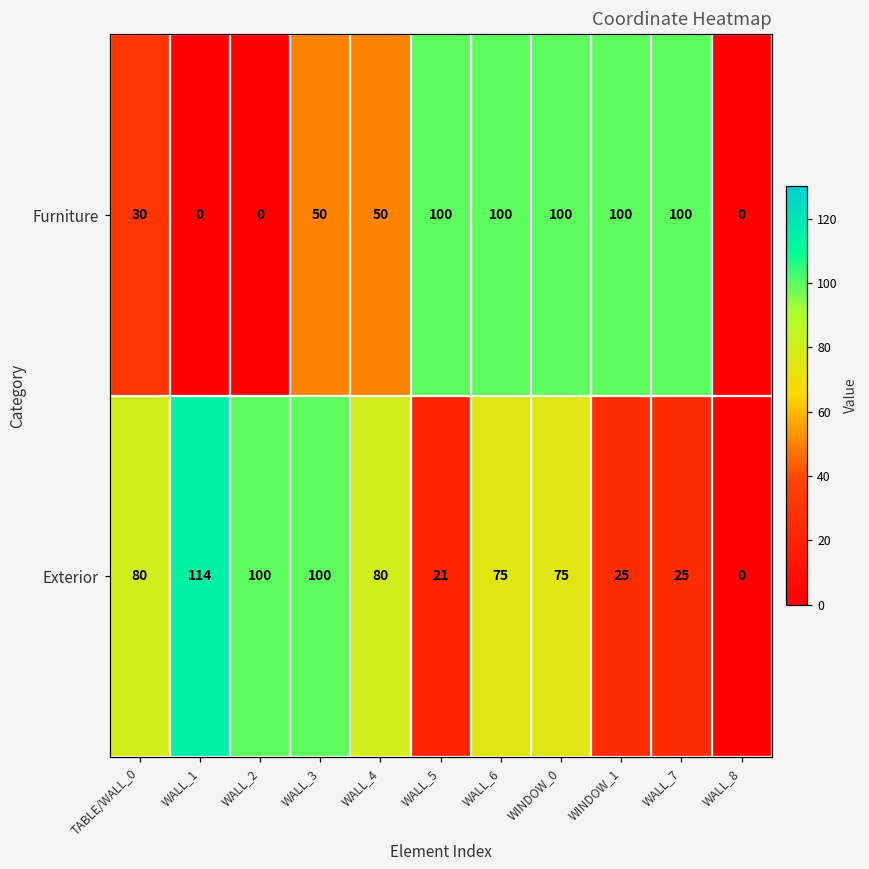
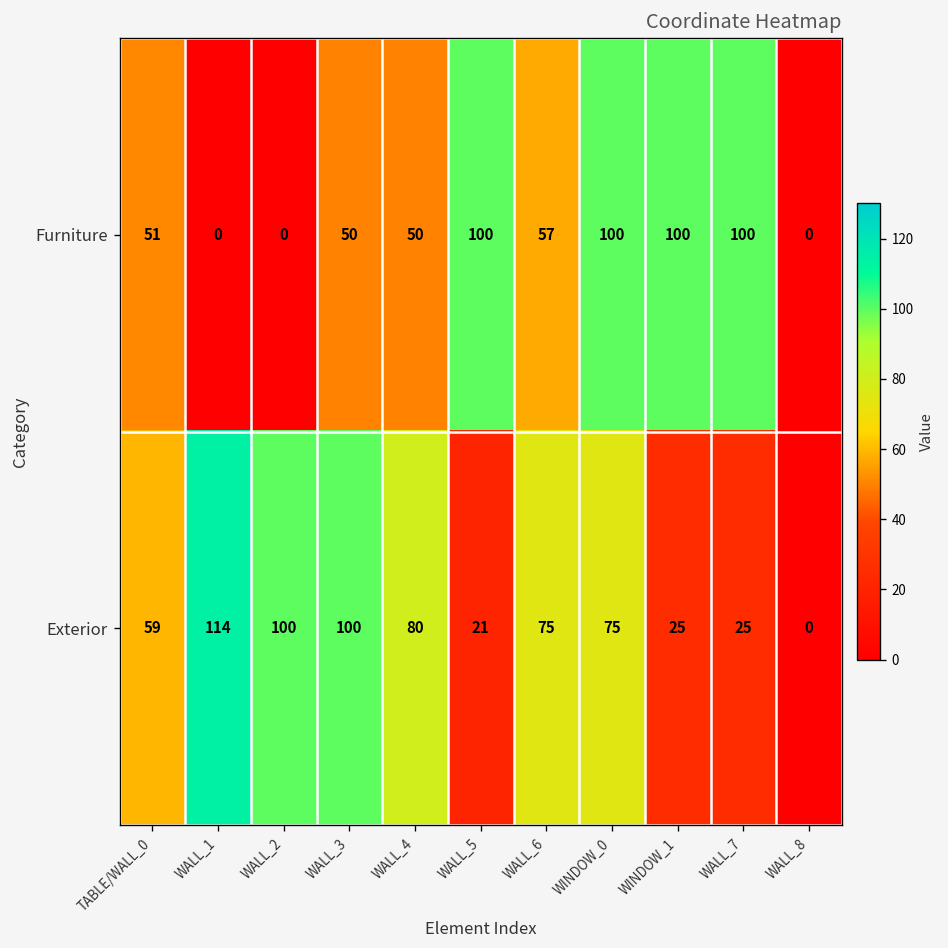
  {
    "Furniture": {
-     "TABLE/WALL_0": 30,
+     "TABLE/WALL_0": 51,
      "WALL_1": 0,
      "WALL_2": 0,
      "WALL_3": 50,
      "WALL_4": 50,
      "WALL_5": 100,
-     "WALL_6": 100,
+     "WALL_6": 57,
      "WINDOW_0": 100,
      "WINDOW_1": 100,
      "WALL_7": 100,
      "WALL_8": 0
    },
    "Exterior": {
-     "TABLE/WALL_0": 80,
+     "TABLE/WALL_0": 59,
      "WALL_1": 114,
      "WALL_2": 100,
      "WALL_3": 100,
      "WALL_4": 80,
      "WALL_5": 21,
      "WALL_6": 75,
      "WINDOW_0": 75,
      "WINDOW_1": 25,
      "WALL_7": 25,
      "WALL_8": 0
    }
  }
